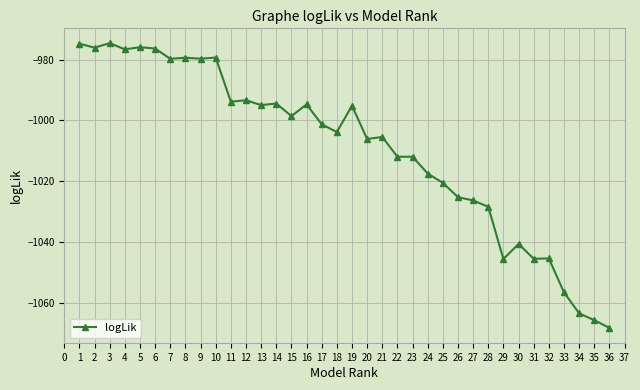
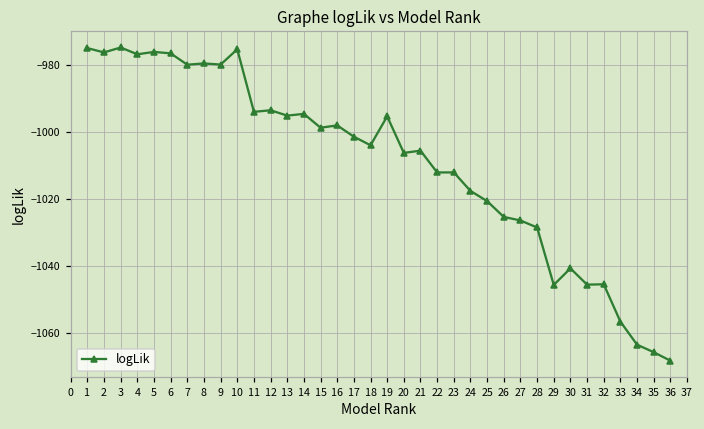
  {
    "1": -975,
    "2": -976,
    "3": -975,
    "4": -977,
    "5": -976,
    "6": -976,
    "7": -980,
    "8": -979,
    "9": -980,
-   "10": -979,
+   "10": -975,
    "11": -994,
    "12": -993,
    "13": -995,
    "14": -994,
    "15": -999,
-   "16": -995,
+   "16": -998,
    "17": -1001,
    "18": -1004,
    "19": -995,
    "20": -1006,
    "21": -1005,
    "22": -1012,
    "23": -1012,
    "24": -1017,
    "25": -1020,
    "26": -1025,
    "27": -1026,
    "28": -1028,
    "29": -1045,
    "30": -1041,
    "31": -1045,
    "32": -1045,
    "33": -1056,
    "34": -1063,
    "35": -1066,
    "36": -1068
  }
